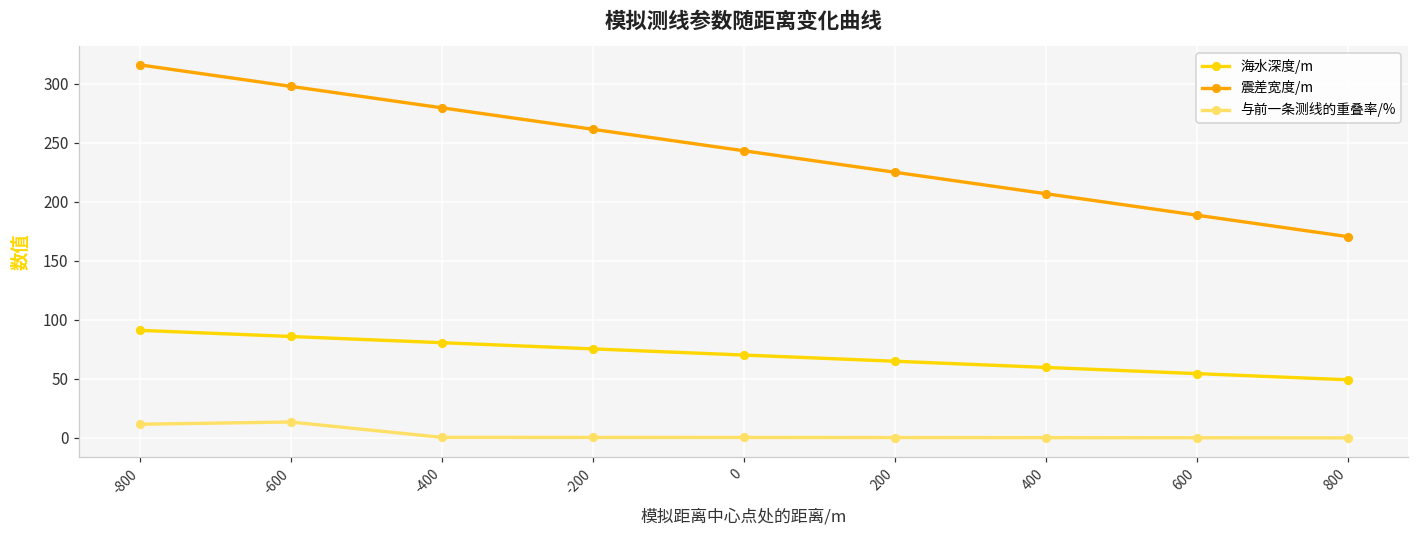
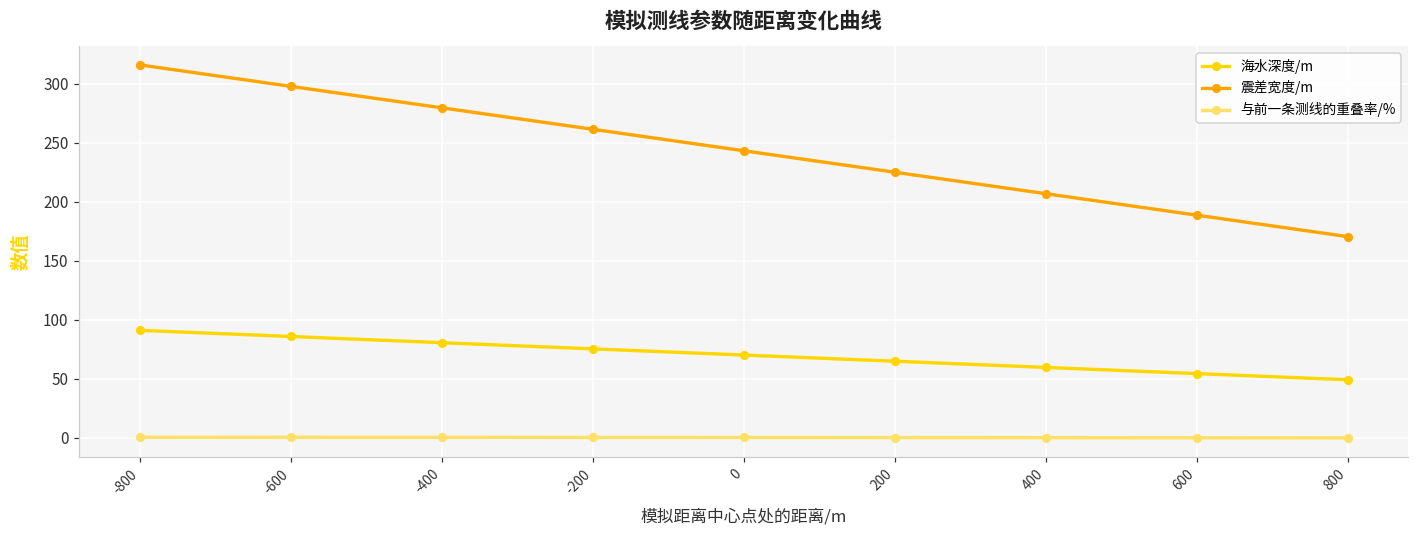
  {
    "与前一条测线的重叠率/%": {
-     "-800": 11,
-     "-600": 13,
+     "-800": 0,
+     "-600": 0,
      "-400": 0,
      "-200": 0,
      "0": 0,
      "200": 0,
      "400": 0,
      "600": 0,
      "800": 0
    }
  }
